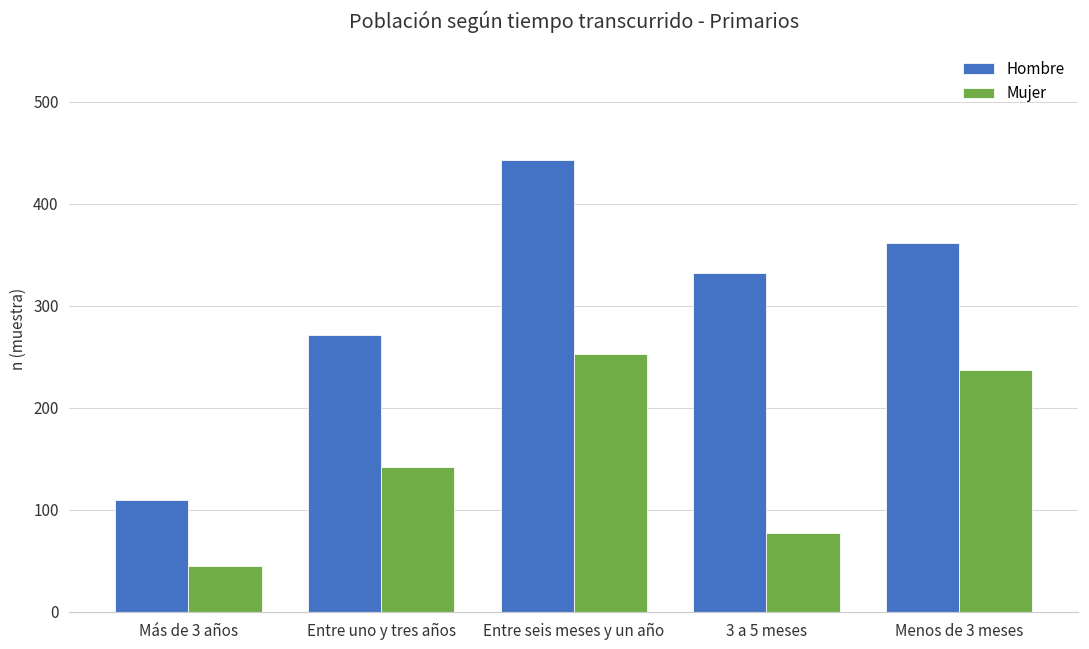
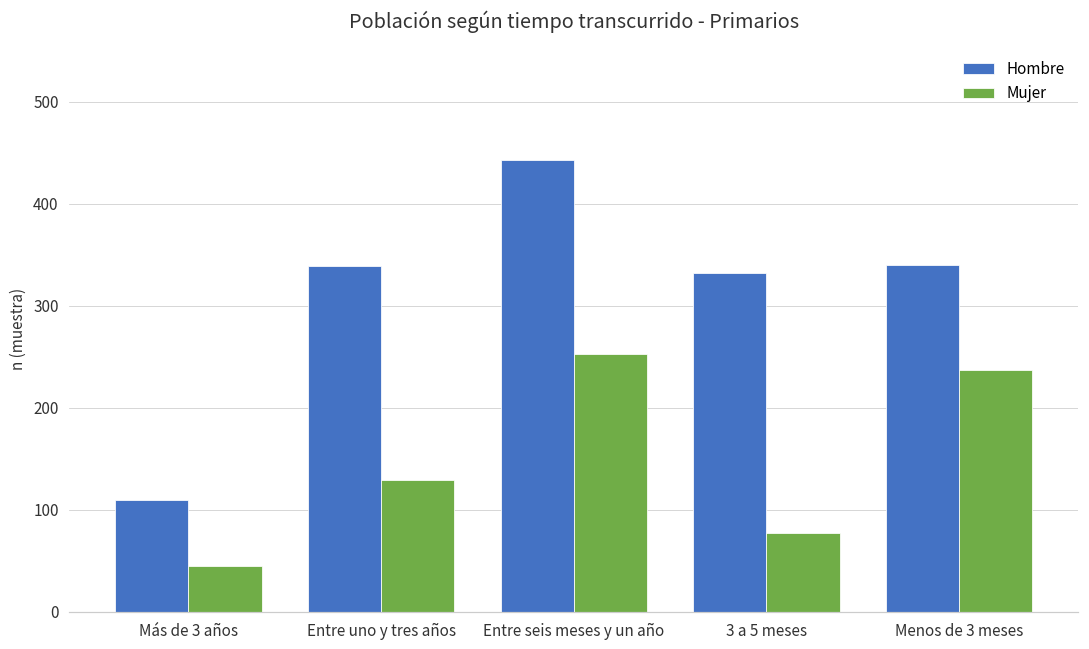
  {
    "Hombre": {
      "Más de 3 años": 110,
-     "Entre uno y tres años": 270,
+     "Entre uno y tres años": 340,
      "Entre seis meses y un año": 440,
      "3 a 5 meses": 330,
-     "Menos de 3 meses": 360
+     "Menos de 3 meses": 340
    },
    "Mujer": {
      "Más de 3 años": 50,
-     "Entre uno y tres años": 140,
+     "Entre uno y tres años": 130,
      "Entre seis meses y un año": 250,
      "3 a 5 meses": 80,
      "Menos de 3 meses": 240
    }
  }
